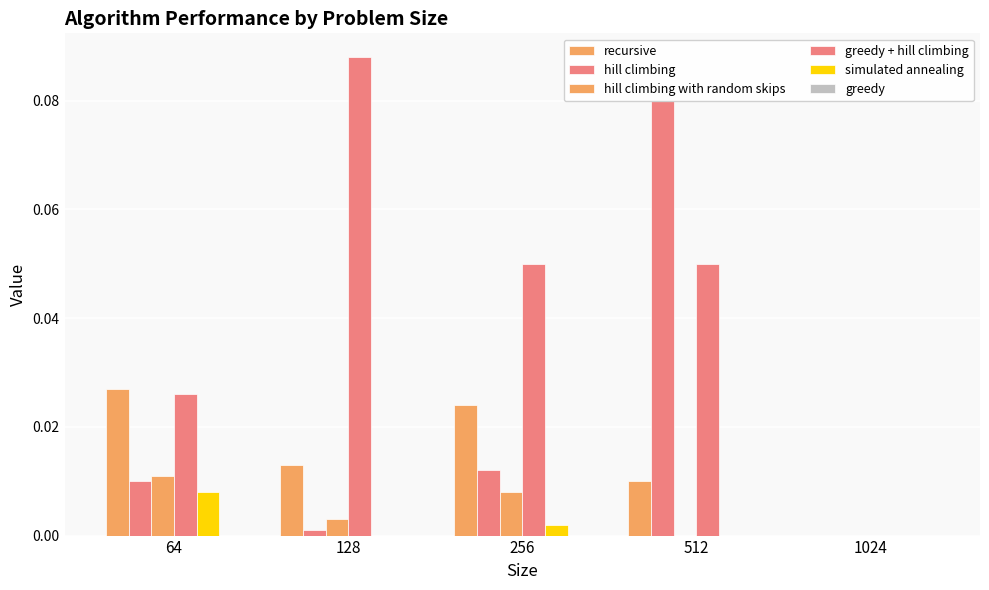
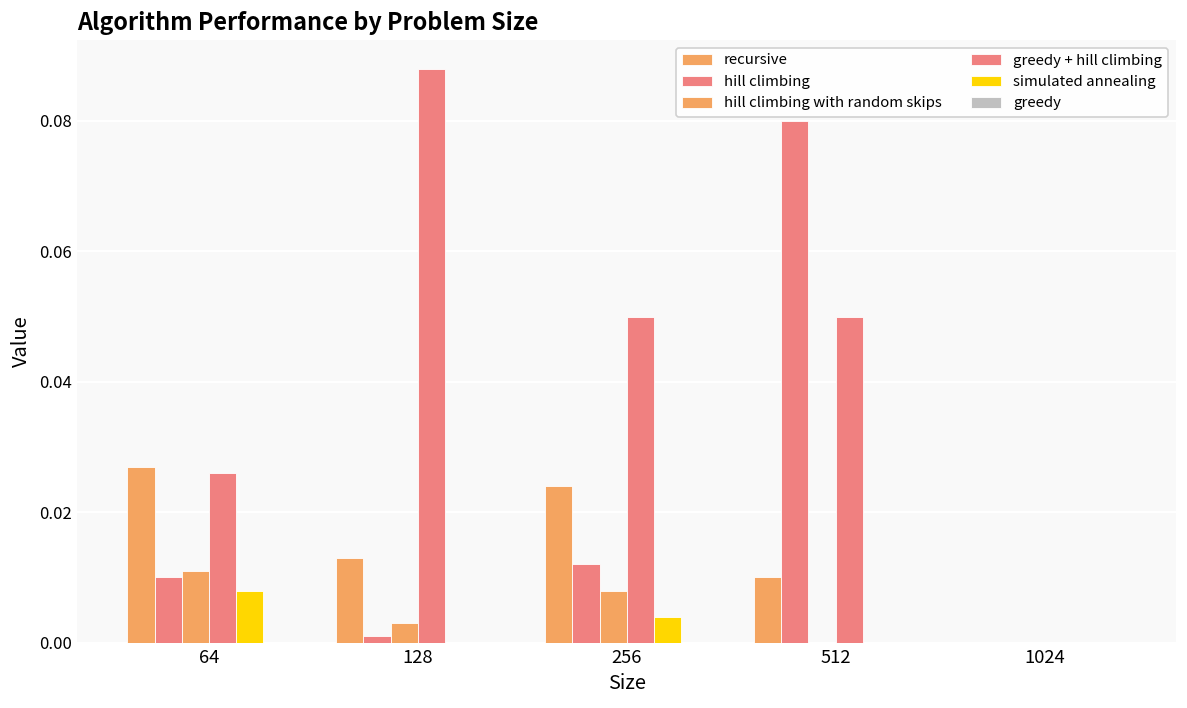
  {
    "simulated annealing": {
      "64": 0.008,
      "128": 0.000,
-     "256": 0.002,
+     "256": 0.004,
      "512": 0.000,
      "1024": 0.000
    },
    "greedy": {
      "64": 0.000,
      "128": 0.000,
      "256": 0.000,
      "512": 0.000,
      "1024": 0.000
    }
  }
